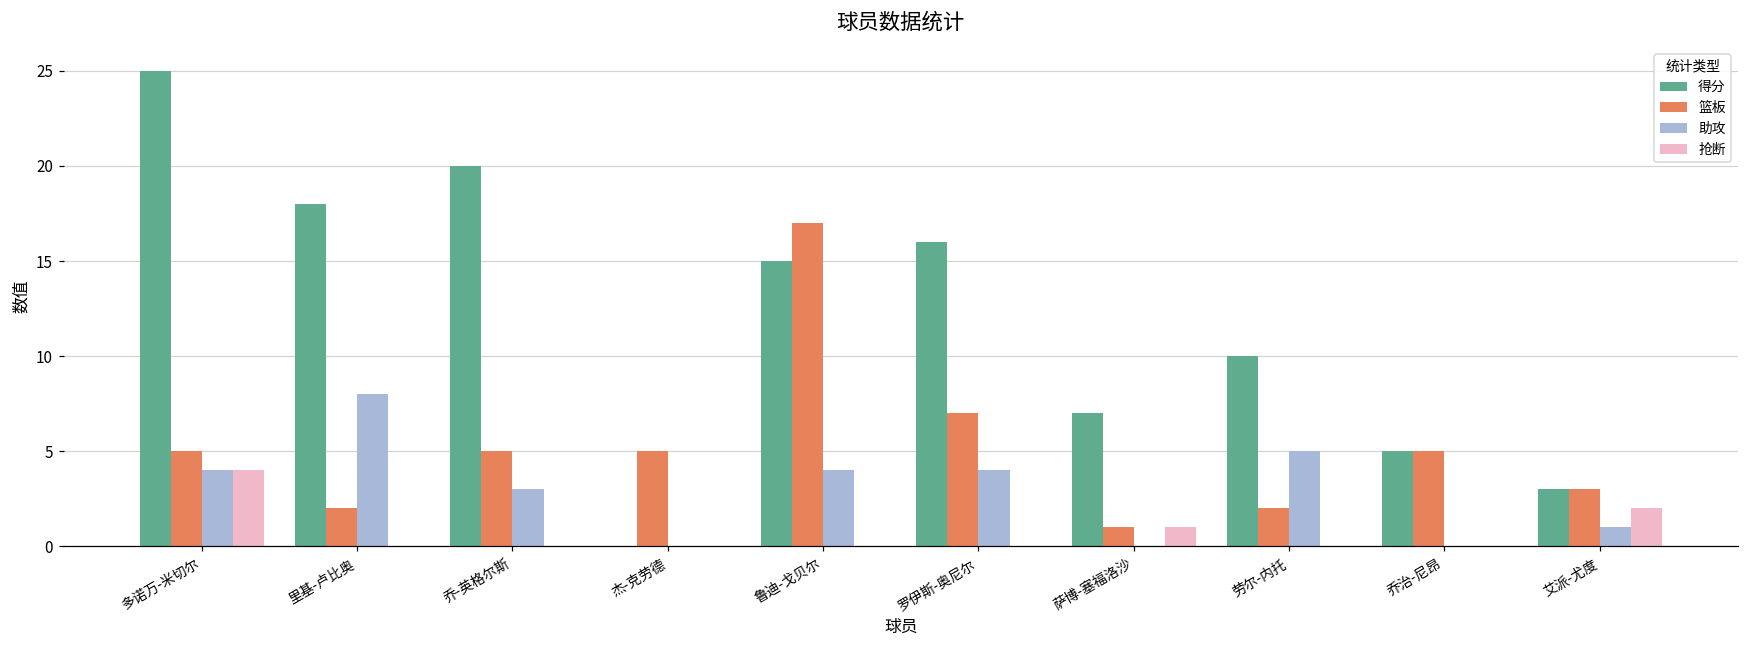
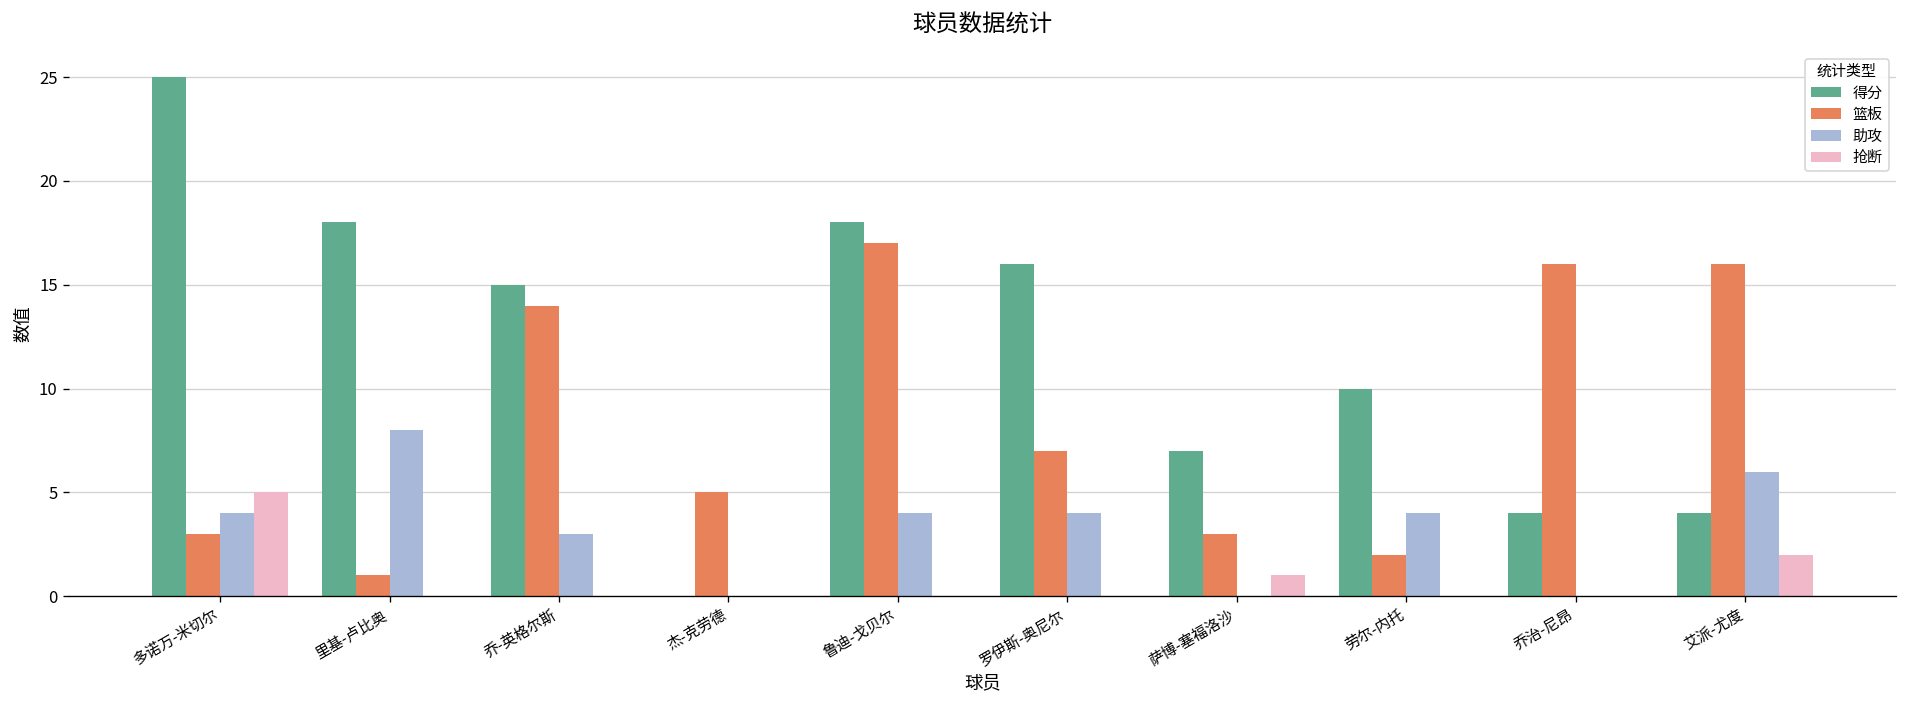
  {
    "得分": {
      "多诺万-米切尔": 25,
      "里基-卢比奥": 18,
-     "乔-英格尔斯": 20,
+     "乔-英格尔斯": 15,
      "杰-克劳德": 0,
-     "鲁迪-戈贝尔": 15,
+     "鲁迪-戈贝尔": 18,
      "罗伊斯-奥尼尔": 16,
      "萨博-塞福洛沙": 7,
      "劳尔-内托": 10,
-     "乔治-尼昂": 5,
-     "艾派-尤度": 3
+     "乔治-尼昂": 4,
+     "艾派-尤度": 4
    },
    "篮板": {
-     "多诺万-米切尔": 5,
-     "里基-卢比奥": 2,
-     "乔-英格尔斯": 5,
+     "多诺万-米切尔": 3,
+     "里基-卢比奥": 1,
+     "乔-英格尔斯": 14,
      "杰-克劳德": 5,
      "鲁迪-戈贝尔": 17,
      "罗伊斯-奥尼尔": 7,
-     "萨博-塞福洛沙": 1,
+     "萨博-塞福洛沙": 3,
      "劳尔-内托": 2,
-     "乔治-尼昂": 5,
-     "艾派-尤度": 3
+     "乔治-尼昂": 16,
+     "艾派-尤度": 16
    },
    "助攻": {
      "多诺万-米切尔": 4,
      "里基-卢比奥": 8,
      "乔-英格尔斯": 3,
      "杰-克劳德": 0,
      "鲁迪-戈贝尔": 4,
      "罗伊斯-奥尼尔": 4,
      "萨博-塞福洛沙": 0,
-     "劳尔-内托": 5,
+     "劳尔-内托": 4,
      "乔治-尼昂": 0,
-     "艾派-尤度": 1
+     "艾派-尤度": 6
    },
    "抢断": {
-     "多诺万-米切尔": 4,
+     "多诺万-米切尔": 5,
      "里基-卢比奥": 0,
      "乔-英格尔斯": 0,
      "杰-克劳德": 0,
      "鲁迪-戈贝尔": 0,
      "罗伊斯-奥尼尔": 0,
      "萨博-塞福洛沙": 1,
      "劳尔-内托": 0,
      "乔治-尼昂": 0,
      "艾派-尤度": 2
    }
  }
